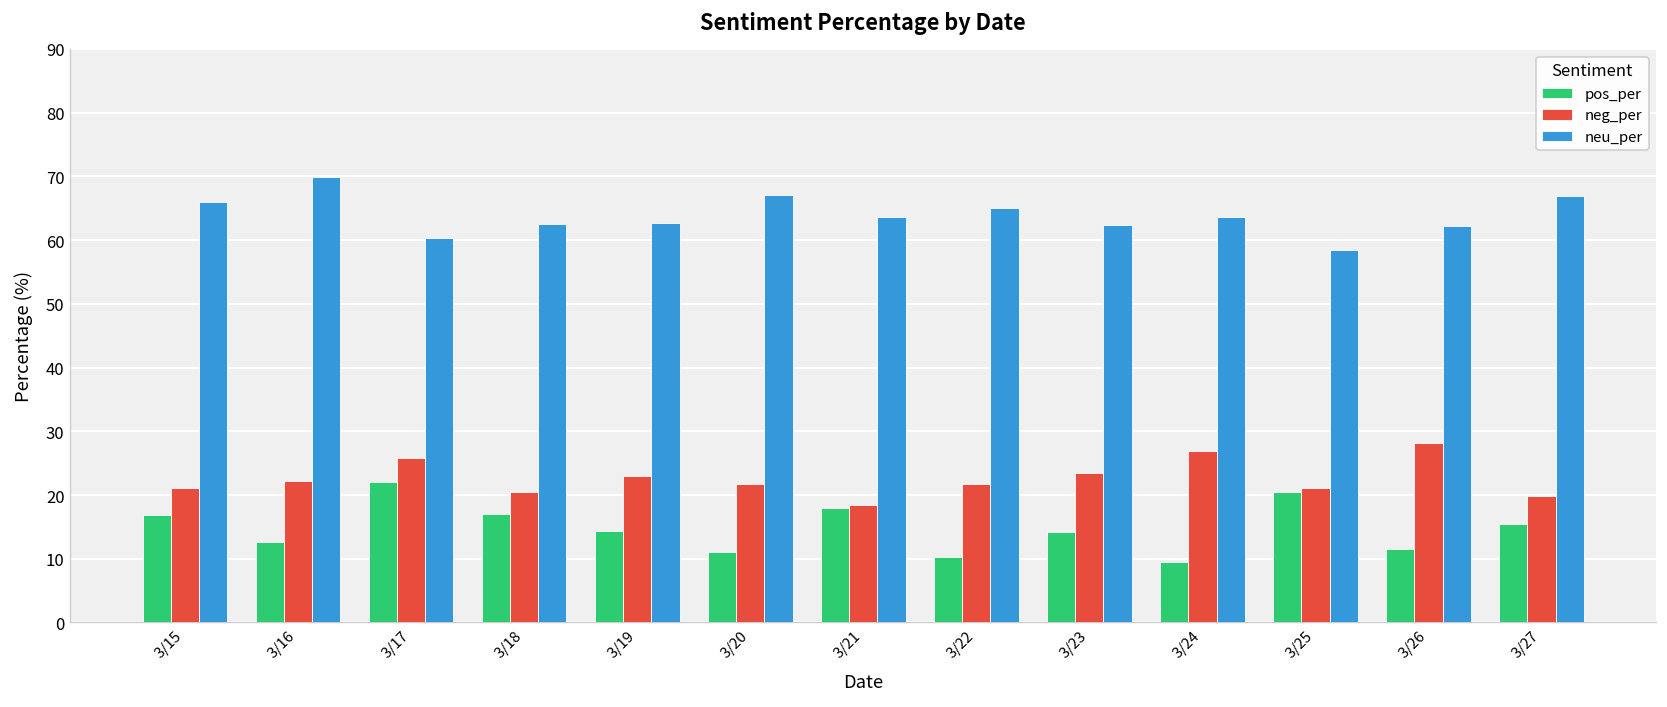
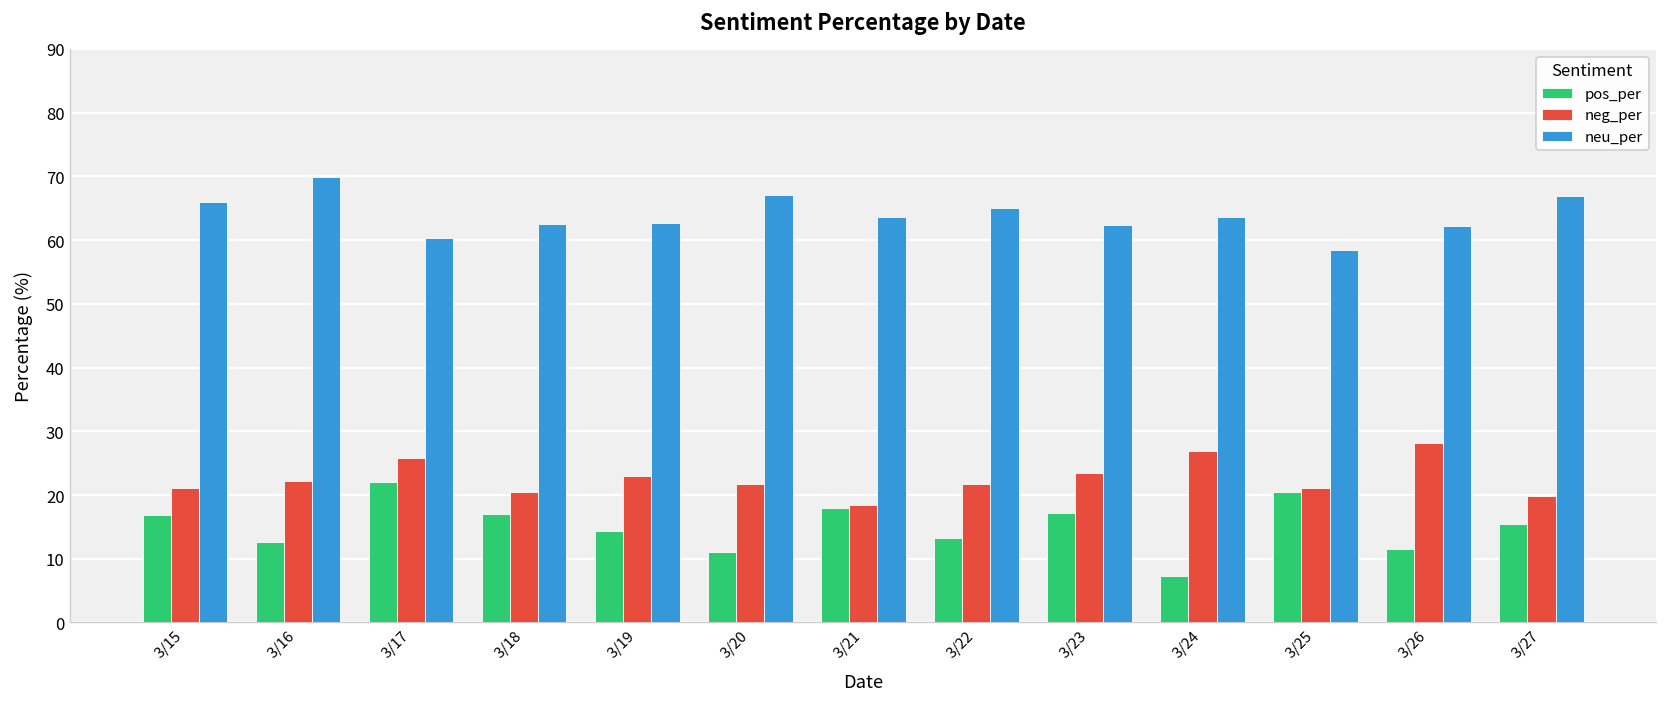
  {
    "pos_per": {
      "3/15": 17,
      "3/16": 13,
      "3/17": 22,
      "3/18": 17,
      "3/19": 14,
      "3/20": 11,
      "3/21": 18,
-     "3/22": 10,
-     "3/23": 14,
-     "3/24": 9,
+     "3/22": 13,
+     "3/23": 17,
+     "3/24": 7,
      "3/25": 20,
      "3/26": 11,
      "3/27": 16
    },
    "neg_per": {
      "3/15": 21,
      "3/16": 22,
      "3/17": 26,
      "3/18": 20,
      "3/19": 23,
      "3/20": 22,
      "3/21": 18,
      "3/22": 22,
      "3/23": 23,
      "3/24": 27,
      "3/25": 21,
      "3/26": 28,
      "3/27": 20
    },
    "neu_per": {
      "3/15": 66,
      "3/16": 70,
      "3/17": 60,
      "3/18": 63,
      "3/19": 63,
      "3/20": 67,
      "3/21": 64,
      "3/22": 65,
      "3/23": 62,
      "3/24": 64,
      "3/25": 59,
      "3/26": 62,
      "3/27": 67
    }
  }
